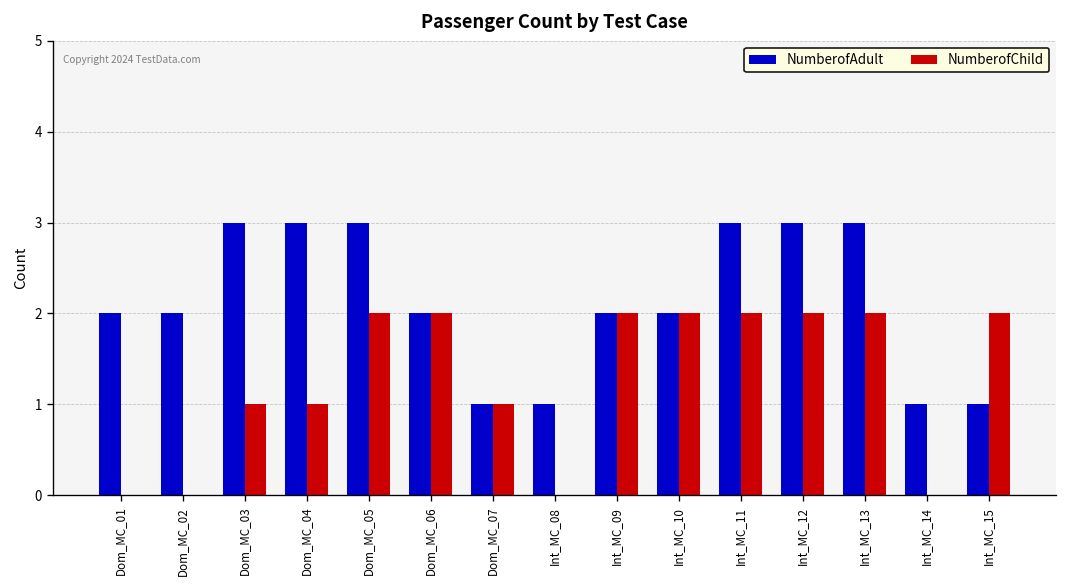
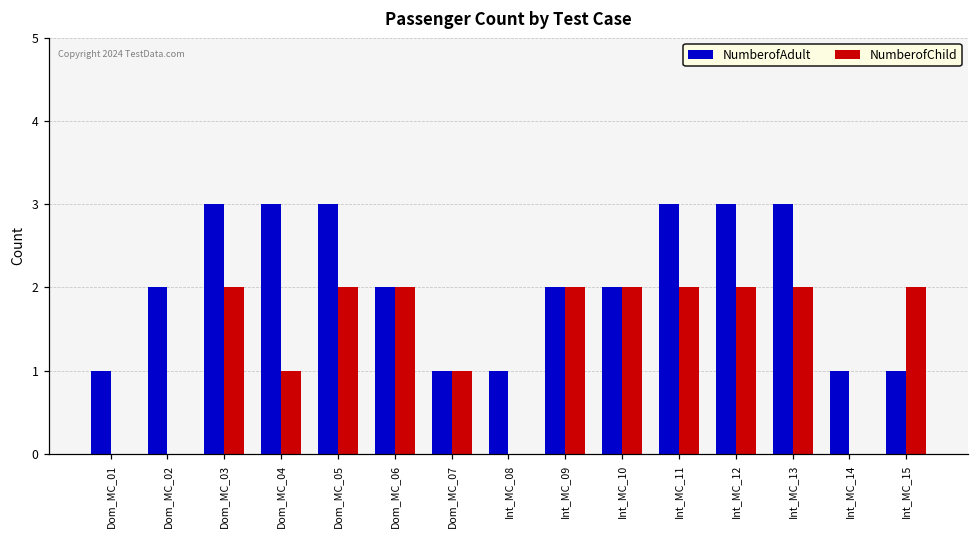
  {
    "NumberofAdult": {
-     "Dom_MC_01": 2,
+     "Dom_MC_01": 1,
      "Dom_MC_02": 2,
      "Dom_MC_03": 3,
      "Dom_MC_04": 3,
      "Dom_MC_05": 3,
      "Dom_MC_06": 2,
      "Dom_MC_07": 1,
      "Int_MC_08": 1,
      "Int_MC_09": 2,
      "Int_MC_10": 2,
      "Int_MC_11": 3,
      "Int_MC_12": 3,
      "Int_MC_13": 3,
      "Int_MC_14": 1,
      "Int_MC_15": 1
    },
    "NumberofChild": {
      "Dom_MC_01": 0,
      "Dom_MC_02": 0,
-     "Dom_MC_03": 1,
+     "Dom_MC_03": 2,
      "Dom_MC_04": 1,
      "Dom_MC_05": 2,
      "Dom_MC_06": 2,
      "Dom_MC_07": 1,
      "Int_MC_08": 0,
      "Int_MC_09": 2,
      "Int_MC_10": 2,
      "Int_MC_11": 2,
      "Int_MC_12": 2,
      "Int_MC_13": 2,
      "Int_MC_14": 0,
      "Int_MC_15": 2
    }
  }
